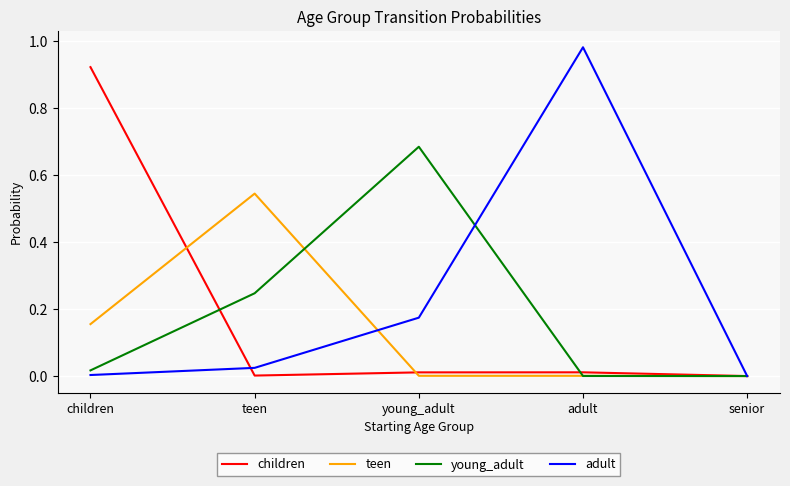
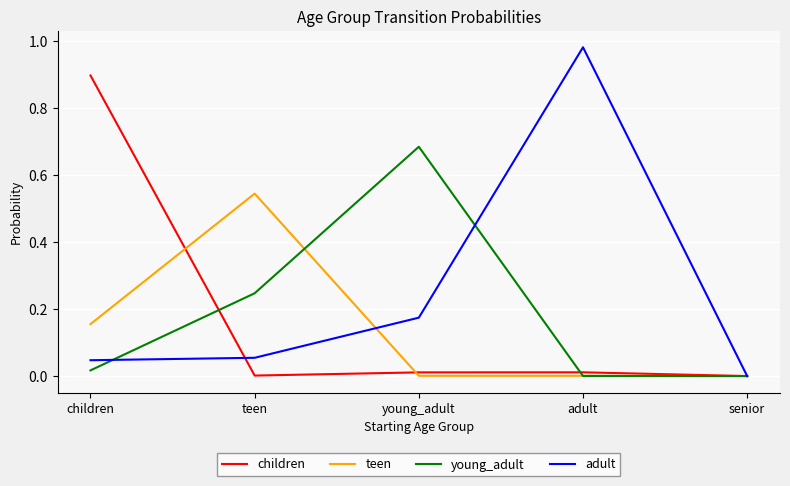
  {
    "children": {
-     "children": 0.92,
+     "children": 0.90,
      "teen": 0.00,
      "young_adult": 0.01,
      "adult": 0.01
    },
    "teen": {
      "children": 0.15,
      "teen": 0.54,
      "young_adult": 0.00
    },
    "young_adult": {
      "children": 0.02,
      "teen": 0.25,
      "young_adult": 0.68
    },
    "adult": {
-     "children": 0.00,
-     "teen": 0.02,
+     "children": 0.05,
+     "teen": 0.05,
      "young_adult": 0.17,
      "adult": 0.98
    }
  }
